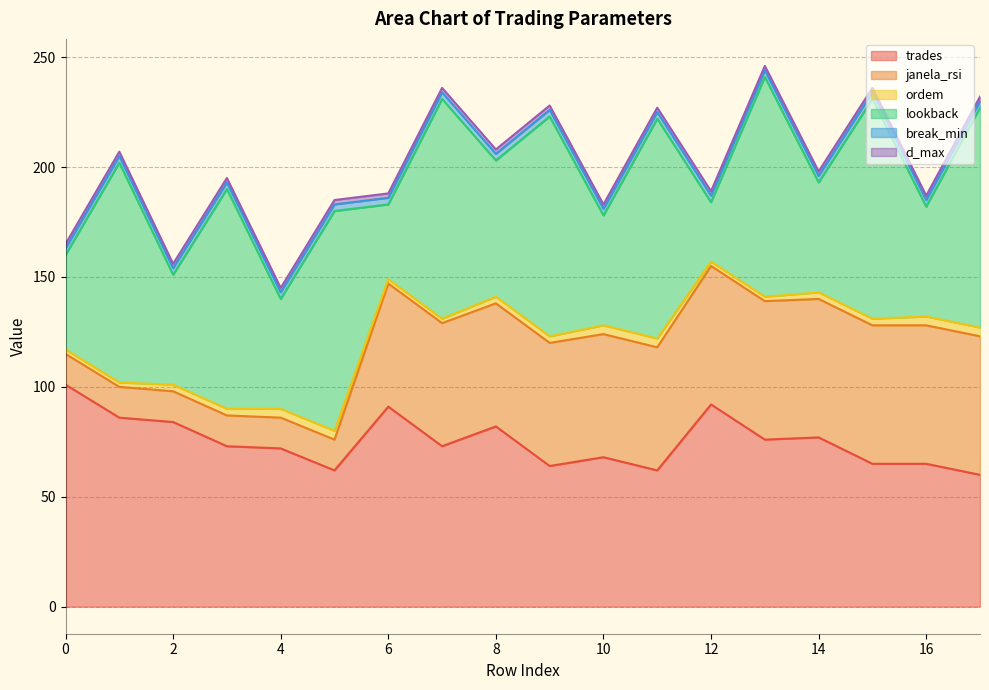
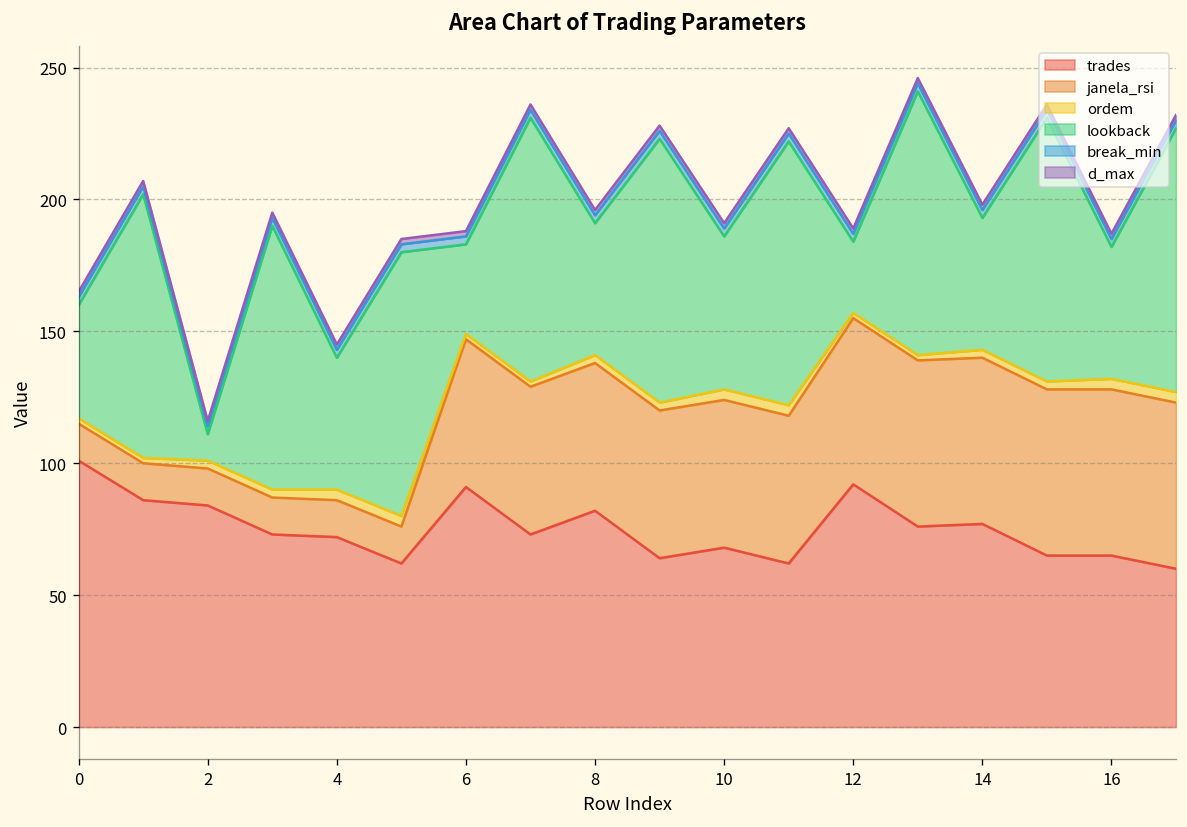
  {
    "lookback": {
      "0": 43,
-     "2": 50,
+     "2": 10,
      "4": 50,
      "6": 34,
-     "8": 62,
-     "10": 50,
+     "8": 50,
+     "10": 58,
      "12": 27,
      "14": 50,
      "16": 50
    },
    "break_min": {
      "0": 3,
      "2": 3,
      "4": 3,
      "6": 3,
      "8": 3,
      "10": 3,
      "12": 3,
      "14": 3,
      "16": 3
    },
    "d_max": {
      "0": 2,
      "2": 2,
      "4": 2,
      "6": 2,
      "8": 2,
      "10": 2,
      "12": 2,
      "14": 2,
      "16": 2
    }
  }
